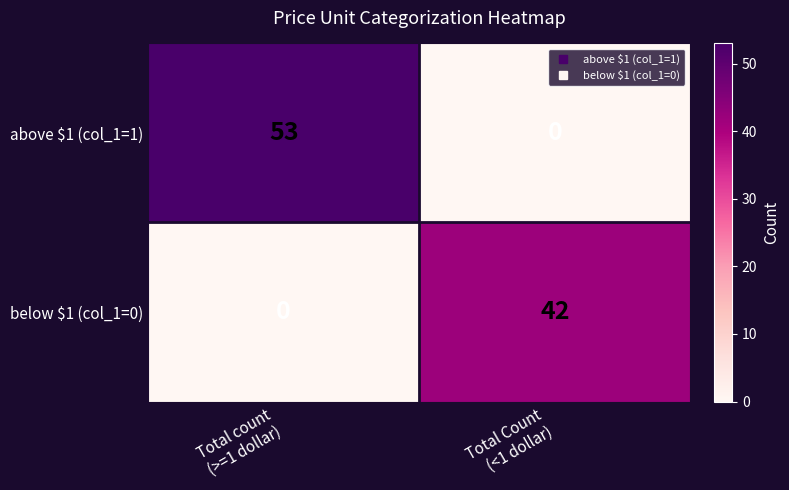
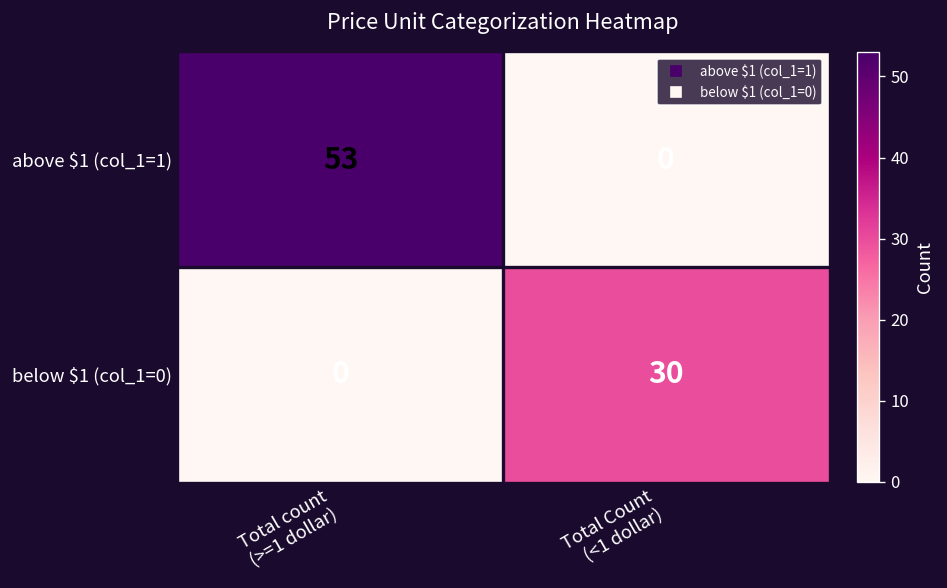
  {
    "above $1 (col_1=1)": {
      "Total count (>=1 dollar)": 53
    },
    "below $1 (col_1=0)": {
-     "Total Count (<1 dollar)": 42
+     "Total Count (<1 dollar)": 30
    }
  }
